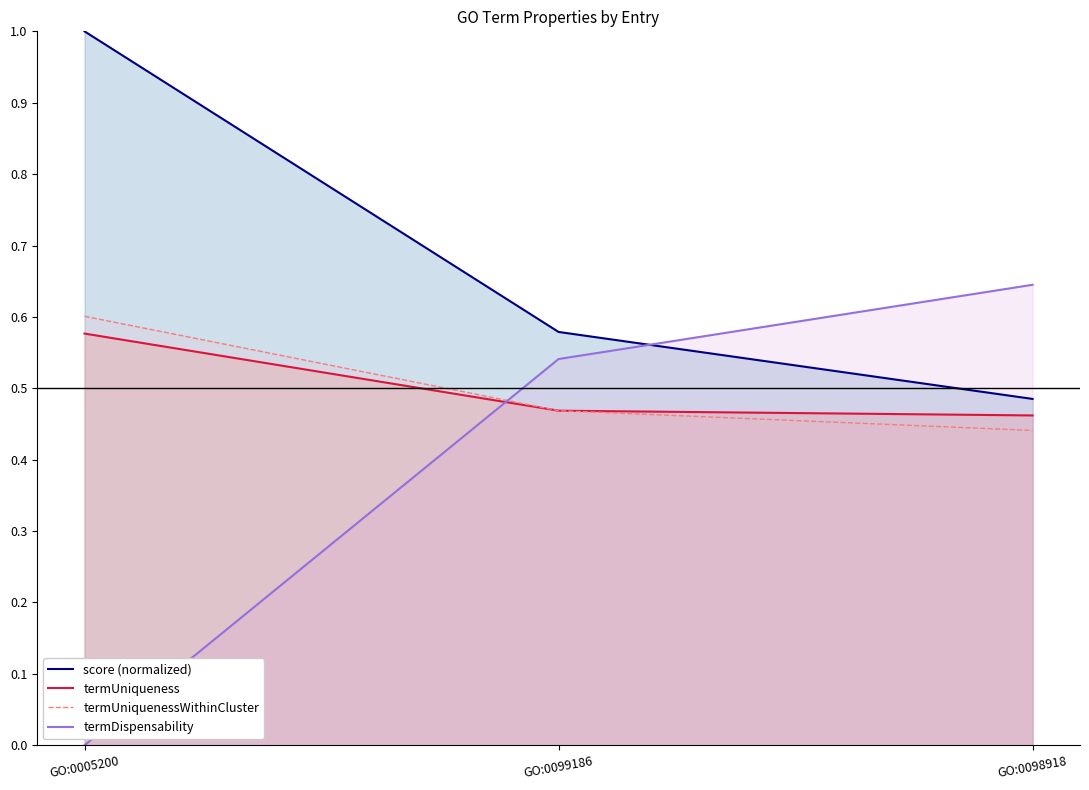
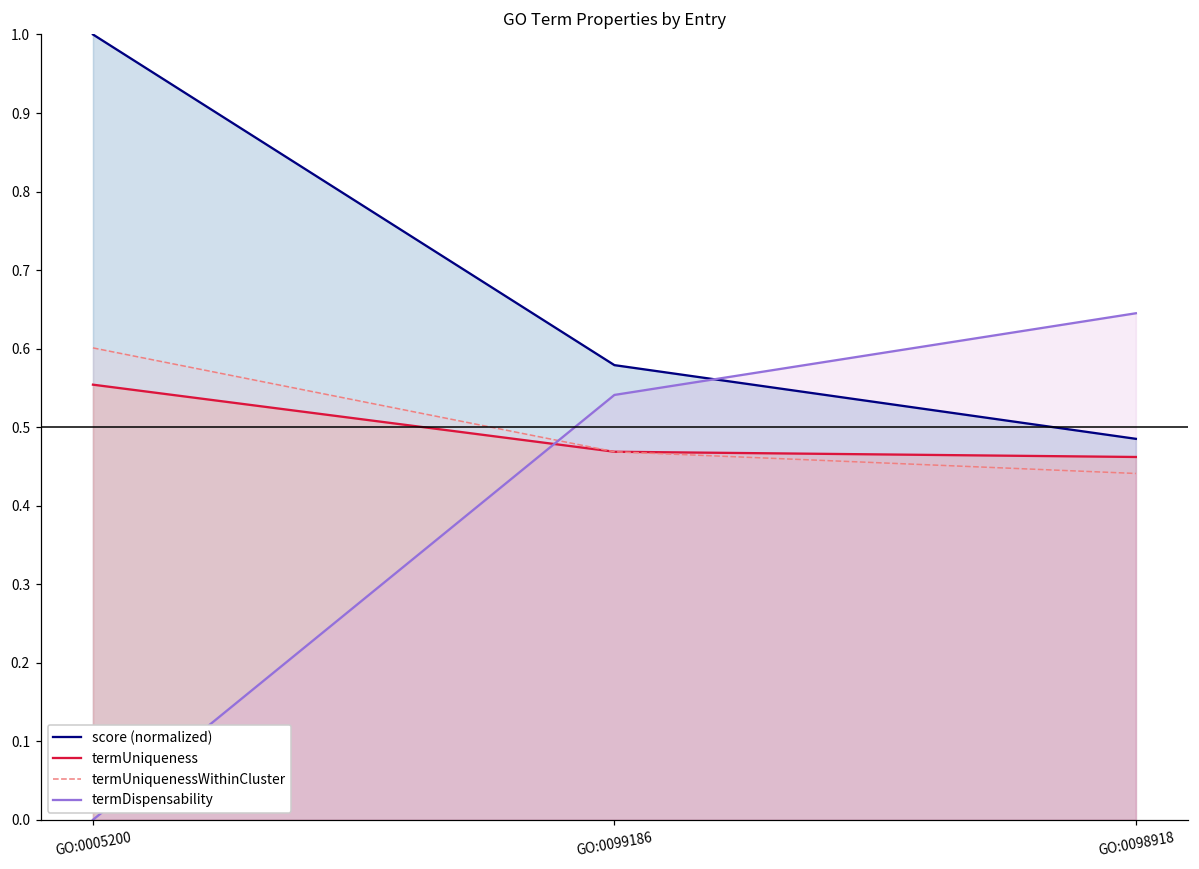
  {
    "score (normalized)": {
      "GO:0005200": 1.00,
      "GO:0099186": 0.58,
      "GO:0098918": 0.49
    },
    "termUniqueness": {
-     "GO:0005200": 0.58,
+     "GO:0005200": 0.55,
      "GO:0098918": 0.46
    },
    "termUniquenessWithinCluster": {
      "GO:0005200": 0.60,
      "GO:0098918": 0.44
    },
    "termDispensability": {
      "GO:0005200": 0.00,
      "GO:0099186": 0.54,
      "GO:0098918": 0.65
    }
  }
